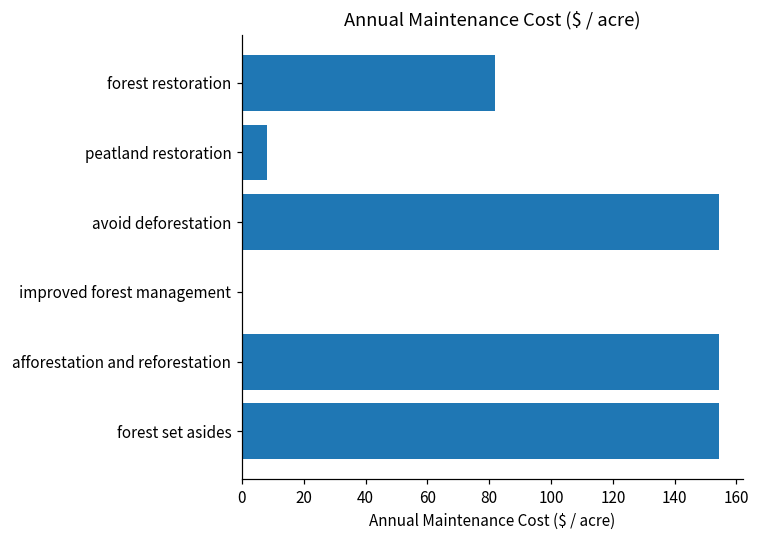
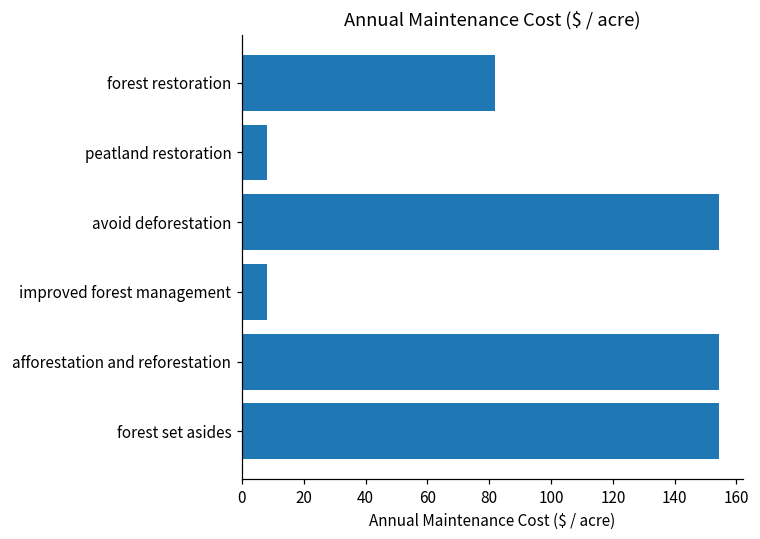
  {
    "forest restoration": 82,
    "peatland restoration": 8,
    "avoid deforestation": 154,
-   "improved forest management": 0,
+   "improved forest management": 8,
    "afforestation and reforestation": 154,
    "forest set asides": 154
  }
